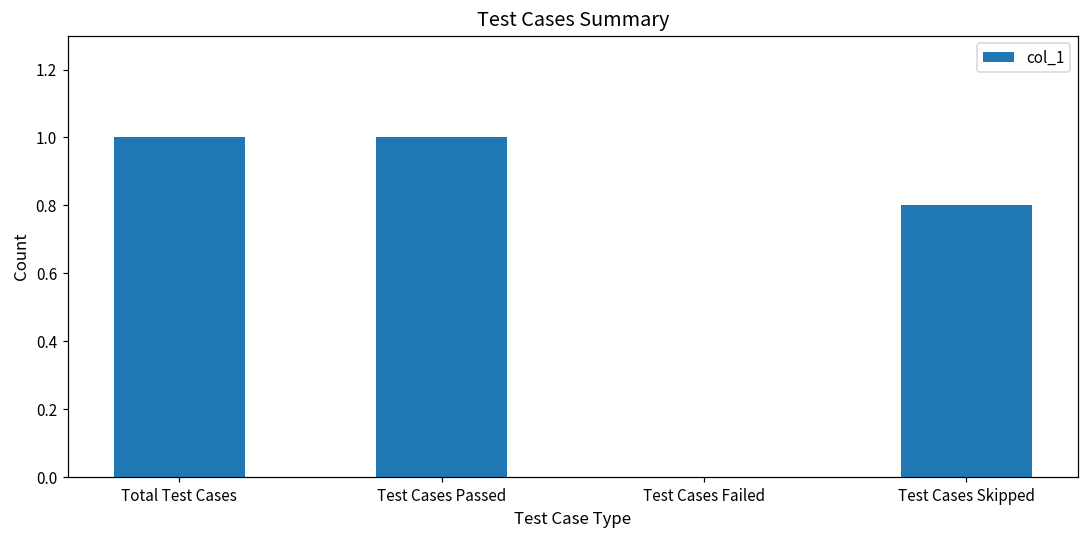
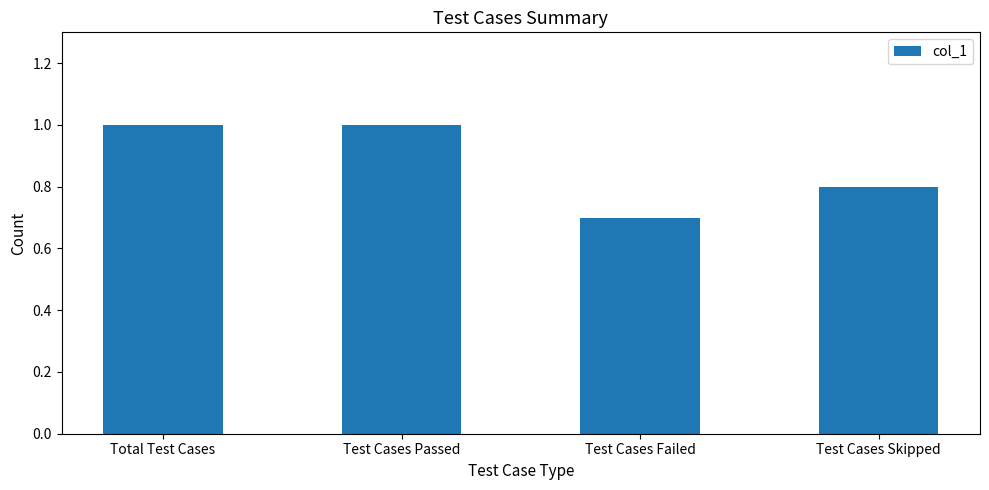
  {
    "Total Test Cases": 1.0,
    "Test Cases Passed": 1.0,
-   "Test Cases Failed": 0.0,
+   "Test Cases Failed": 0.7,
    "Test Cases Skipped": 0.8
  }
